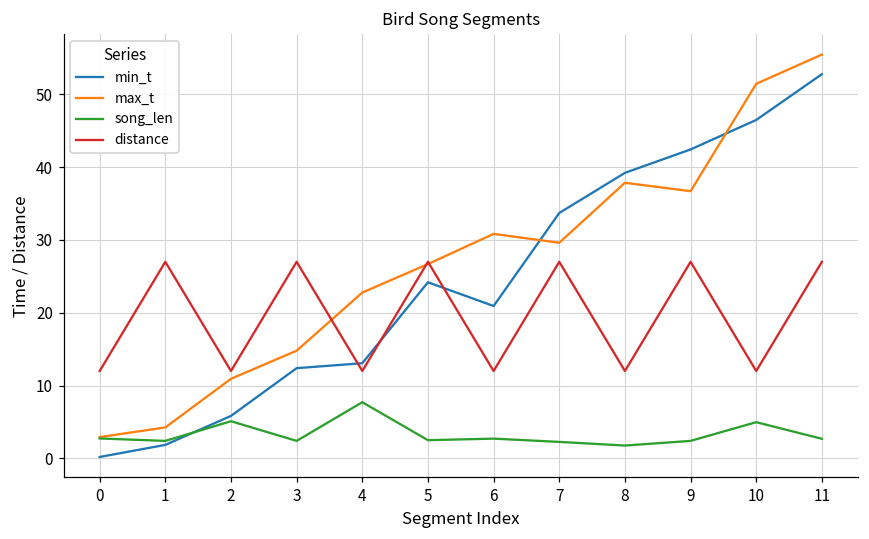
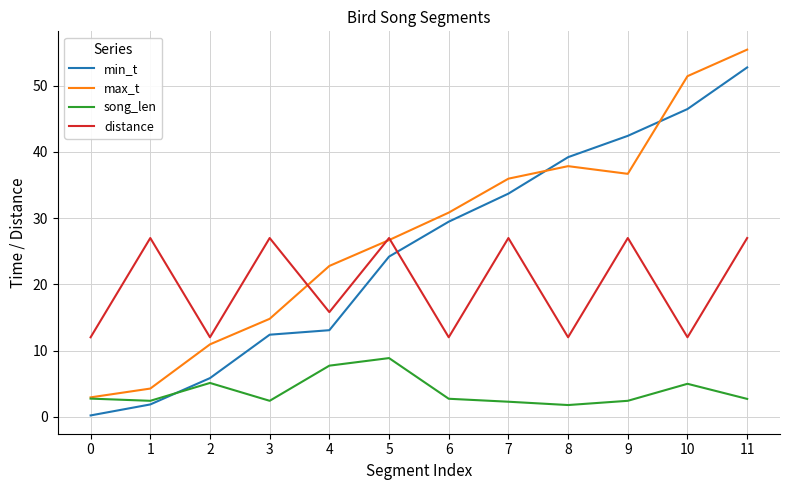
  {
    "min_t": {
      "0": 0,
      "1": 2,
      "2": 6,
      "3": 12,
      "4": 13,
      "5": 24,
-     "6": 21,
+     "6": 29,
      "7": 34,
      "8": 39,
      "9": 42,
      "10": 46,
      "11": 53
    },
    "max_t": {
      "1": 4,
      "2": 11,
      "3": 15,
      "4": 23,
      "6": 31,
-     "7": 30,
+     "7": 36,
      "8": 38,
      "9": 37,
      "10": 51,
      "11": 55
    },
    "song_len": {
      "1": 2,
      "2": 5,
      "3": 2,
      "4": 8,
-     "5": 2,
+     "5": 9,
      "6": 3,
      "7": 2,
      "8": 2,
      "9": 2,
      "10": 5,
      "11": 3
    },
    "distance": {
      "0": 12,
      "1": 27,
      "2": 12,
      "3": 27,
-     "4": 12,
+     "4": 16,
      "6": 12,
      "7": 27,
      "8": 12,
      "9": 27,
      "10": 12,
      "11": 27
    }
  }
